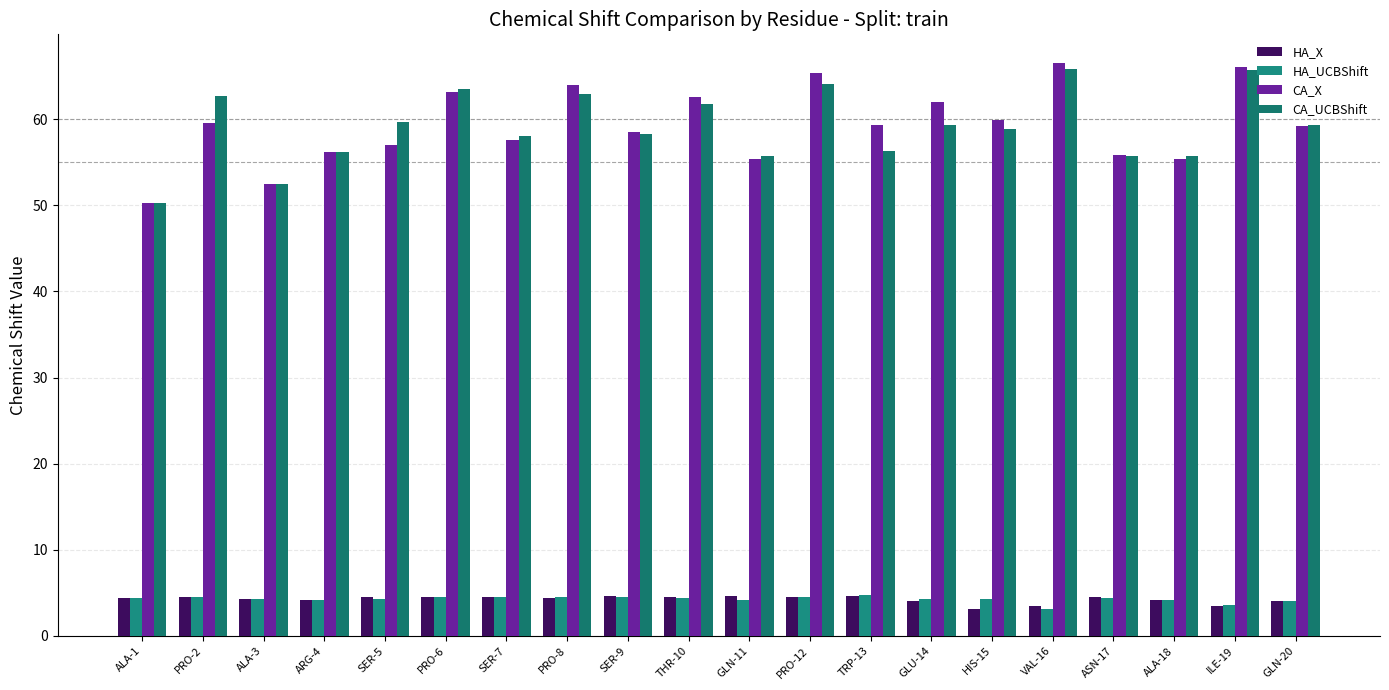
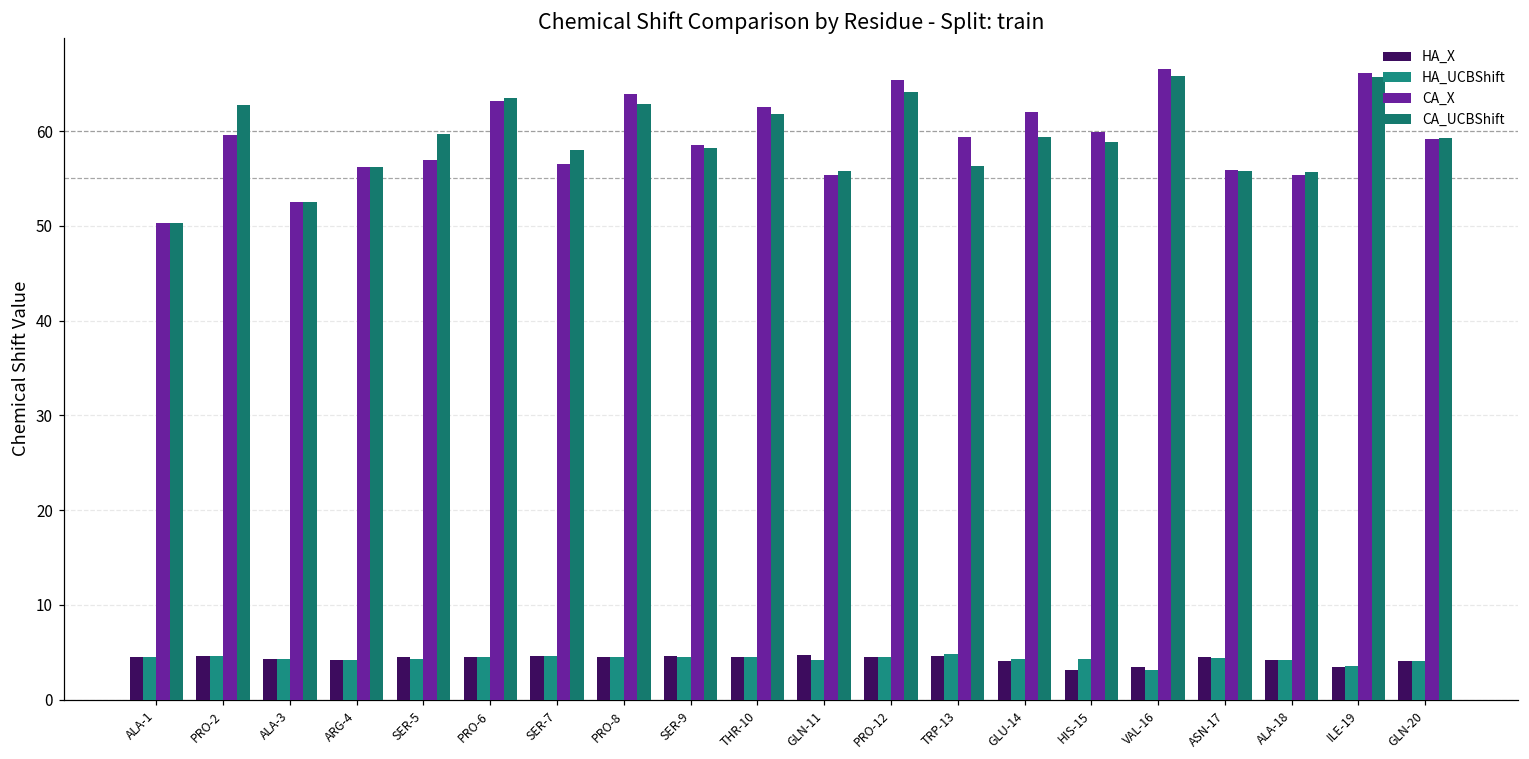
  {
    "HA_X": {
      "ALA-1": 4,
      "PRO-2": 5,
      "ALA-3": 4,
      "ARG-4": 4,
      "SER-5": 5,
      "PRO-6": 4,
      "SER-7": 5,
      "PRO-8": 4,
      "SER-9": 5,
      "THR-10": 5,
      "GLN-11": 5,
      "PRO-12": 4,
      "TRP-13": 5,
      "GLU-14": 4,
      "HIS-15": 3,
      "VAL-16": 3,
      "ASN-17": 4,
      "ALA-18": 4,
      "ILE-19": 3,
      "GLN-20": 4
    },
    "CA_X": {
      "ALA-1": 50,
      "PRO-2": 60,
      "ALA-3": 52,
      "ARG-4": 56,
      "SER-5": 57,
      "PRO-6": 63,
-     "SER-7": 58,
+     "SER-7": 57,
      "PRO-8": 64,
      "SER-9": 59,
      "THR-10": 63,
      "GLN-11": 55,
      "PRO-12": 65,
      "TRP-13": 59,
      "GLU-14": 62,
      "HIS-15": 60,
      "VAL-16": 67,
      "ASN-17": 56,
      "ALA-18": 55,
      "ILE-19": 66,
      "GLN-20": 59
    }
  }
